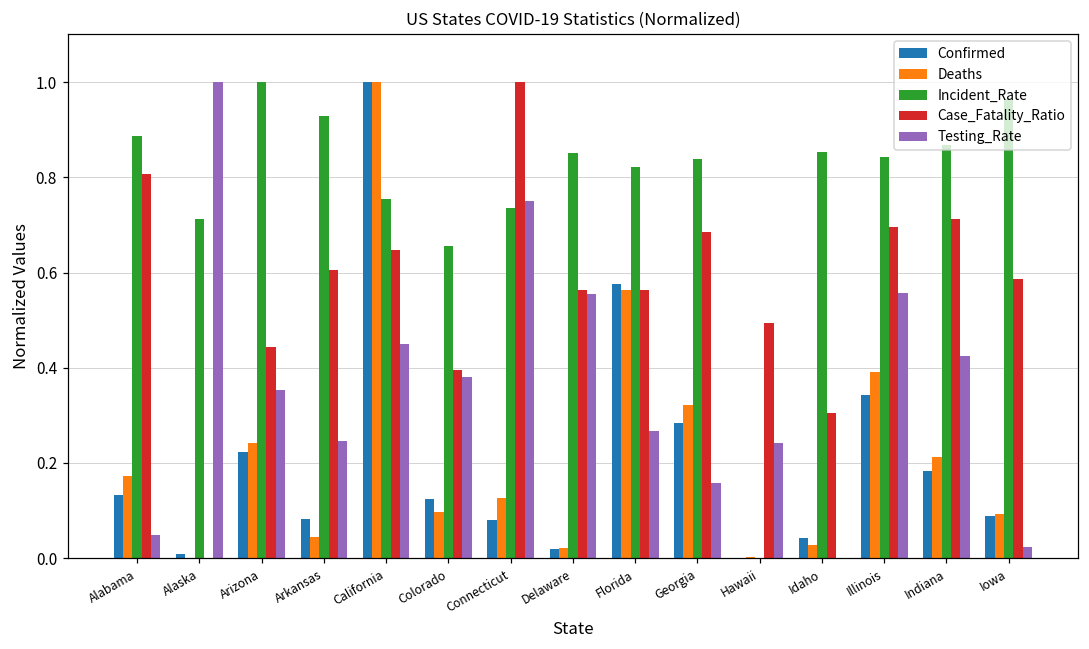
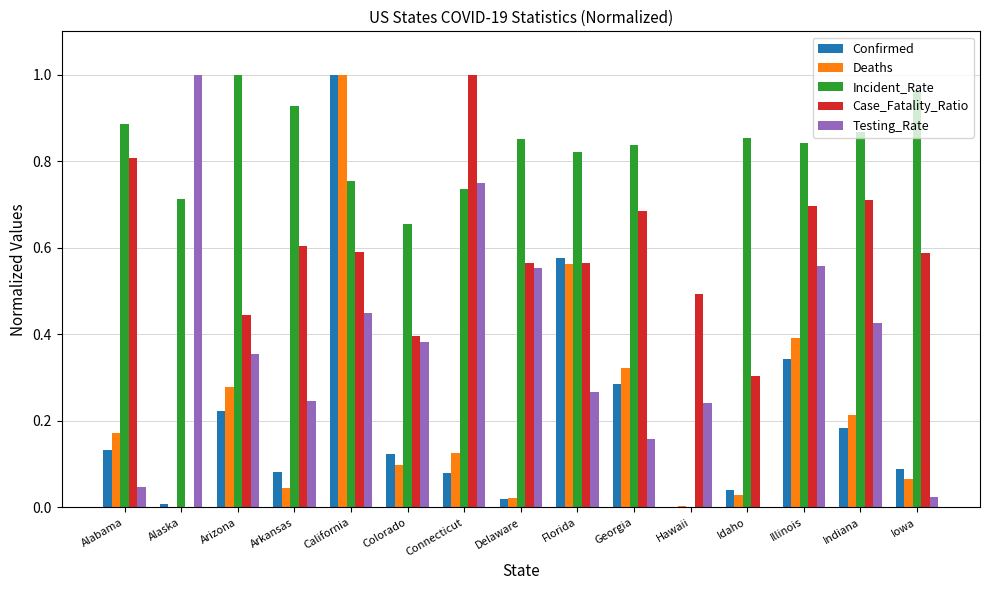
  {
    "Confirmed": {
      "Alabama": 0.13,
      "Alaska": 0.01,
      "Arizona": 0.22,
      "Arkansas": 0.08,
      "California": 1.00,
      "Colorado": 0.12,
      "Connecticut": 0.08,
      "Delaware": 0.02,
      "Florida": 0.58,
      "Georgia": 0.28,
      "Hawaii": 0.00,
      "Idaho": 0.04,
      "Illinois": 0.34,
      "Indiana": 0.18,
      "Iowa": 0.09
    },
    "Deaths": {
      "Alabama": 0.17,
      "Alaska": 0.00,
-     "Arizona": 0.24,
+     "Arizona": 0.28,
      "Arkansas": 0.04,
      "California": 1.00,
      "Colorado": 0.10,
      "Connecticut": 0.13,
      "Delaware": 0.02,
      "Florida": 0.56,
      "Georgia": 0.32,
      "Idaho": 0.03,
      "Illinois": 0.39,
      "Indiana": 0.21,
-     "Iowa": 0.09
+     "Iowa": 0.06
    },
    "Incident_Rate": {
      "Alabama": 0.89,
      "Alaska": 0.71,
      "Arizona": 1.00,
      "Arkansas": 0.93,
      "California": 0.75,
      "Colorado": 0.66,
      "Connecticut": 0.74,
      "Delaware": 0.85,
      "Florida": 0.82,
      "Georgia": 0.84,
      "Hawaii": 0.00,
      "Idaho": 0.85,
      "Illinois": 0.84
    },
    "Case_Fatality_Ratio": {
      "Alabama": 0.81,
      "Alaska": 0.00,
      "Arizona": 0.44,
      "Arkansas": 0.60,
-     "California": 0.65,
+     "California": 0.59,
      "Colorado": 0.40,
      "Connecticut": 1.00,
      "Delaware": 0.56,
      "Florida": 0.56,
      "Georgia": 0.68,
      "Hawaii": 0.49,
      "Idaho": 0.30,
      "Illinois": 0.70,
      "Indiana": 0.71,
      "Iowa": 0.59
    },
    "Testing_Rate": {
      "Alabama": 0.05,
      "Alaska": 1.00,
      "Arizona": 0.35,
      "Arkansas": 0.25,
      "California": 0.45,
      "Colorado": 0.38,
      "Connecticut": 0.75,
      "Delaware": 0.55,
      "Florida": 0.27,
      "Georgia": 0.16,
      "Hawaii": 0.24,
      "Idaho": 0.00,
      "Illinois": 0.56,
      "Indiana": 0.43,
      "Iowa": 0.02
    }
  }
